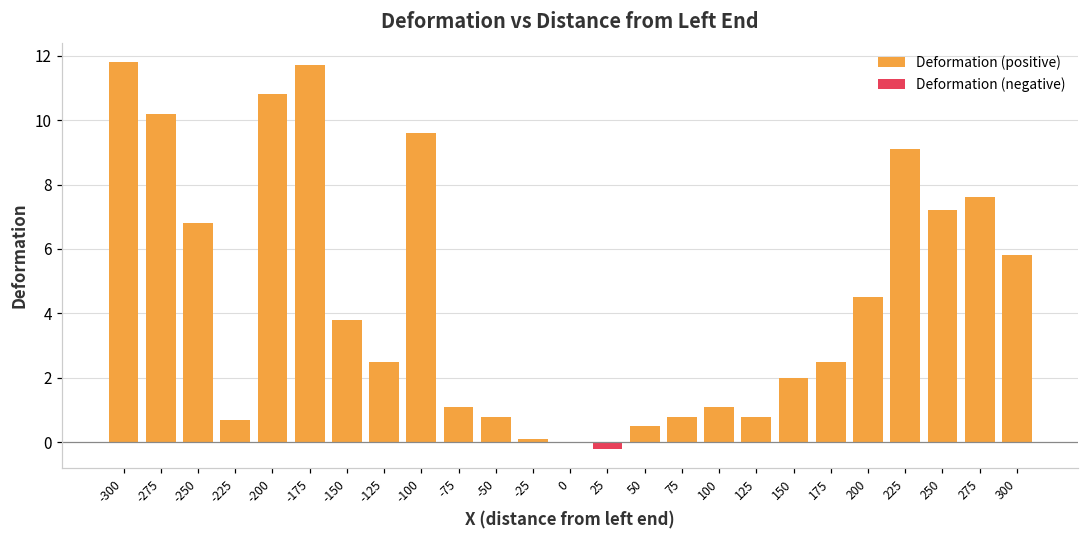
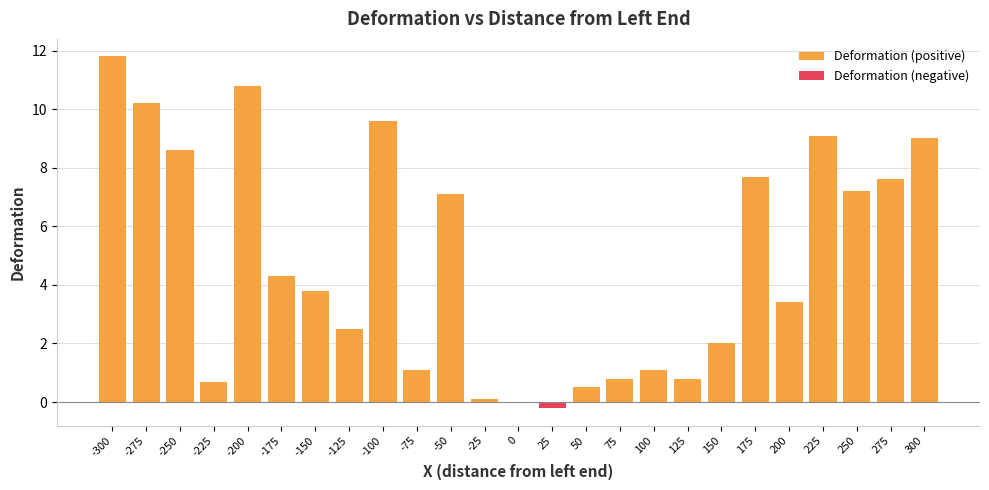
  {
    "Deformation (positive)": {
      "-300": 11.8,
      "-275": 10.2,
-     "-250": 6.8,
+     "-250": 8.6,
      "-225": 0.7,
      "-200": 10.8,
-     "-175": 11.7,
+     "-175": 4.3,
      "-150": 3.8,
      "-125": 2.5,
      "-100": 9.6,
      "-75": 1.1,
-     "-50": 0.8,
+     "-50": 7.1,
      "-25": 0.1,
      "0": 0.0,
      "25": 0.0,
      "50": 0.5,
      "75": 0.8,
      "100": 1.1,
      "125": 0.8,
      "150": 2.0,
-     "175": 2.5,
-     "200": 4.5,
+     "175": 7.7,
+     "200": 3.4,
      "225": 9.1,
      "250": 7.2,
      "275": 7.6,
-     "300": 5.8
+     "300": 9.0
    },
    "Deformation (negative)": {
      "-300": 0.0,
      "-275": 0.0,
      "-250": 0.0,
      "-225": 0.0,
      "-200": 0.0,
      "-175": 0.0,
      "-150": 0.0,
      "-125": 0.0,
      "-100": 0.0,
      "-75": 0.0,
      "-50": 0.0,
      "-25": 0.0,
      "0": 0.0,
      "25": -0.2,
      "50": 0.0,
      "75": 0.0,
      "100": 0.0,
      "125": 0.0,
      "150": 0.0,
      "175": 0.0,
      "200": 0.0,
      "225": 0.0,
      "250": 0.0,
      "275": 0.0,
      "300": 0.0
    }
  }
